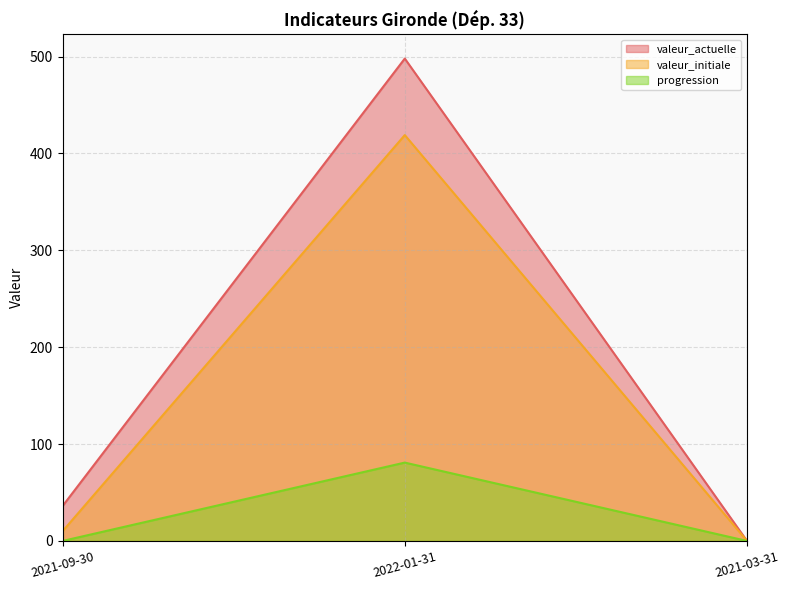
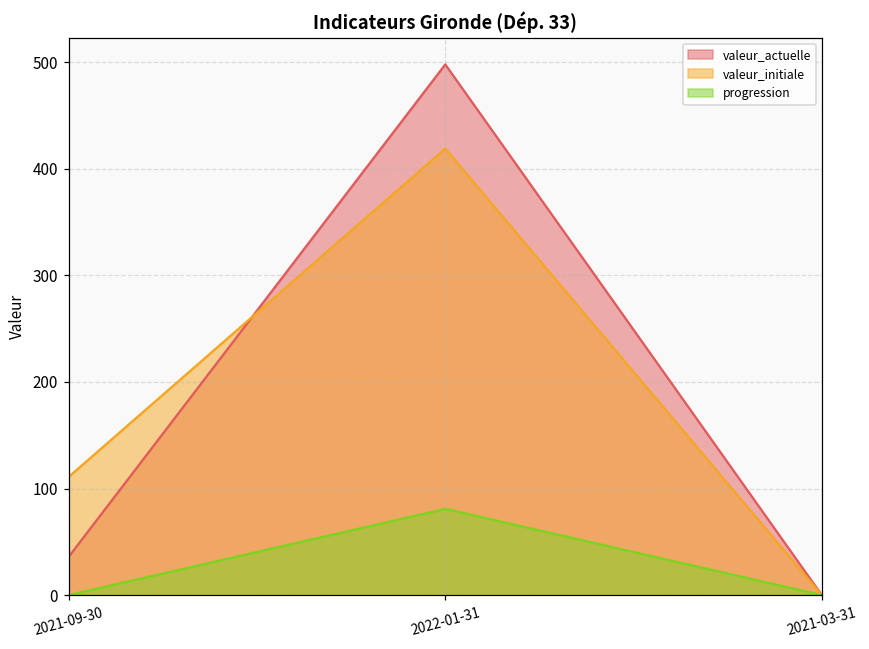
  {
    "valeur_actuelle": {
      "2021-09-30": 40,
      "2022-01-31": 500
    },
    "valeur_initiale": {
-     "2021-09-30": 10,
+     "2021-09-30": 110,
      "2022-01-31": 420
    },
    "progression": {
      "2021-09-30": 0,
      "2022-01-31": 80
    }
  }
